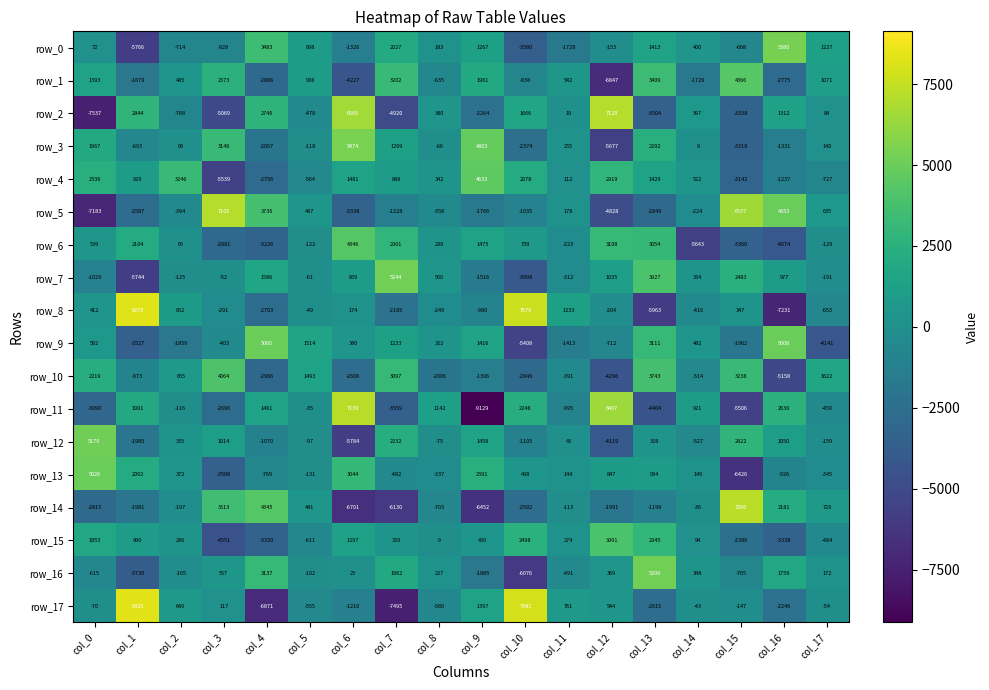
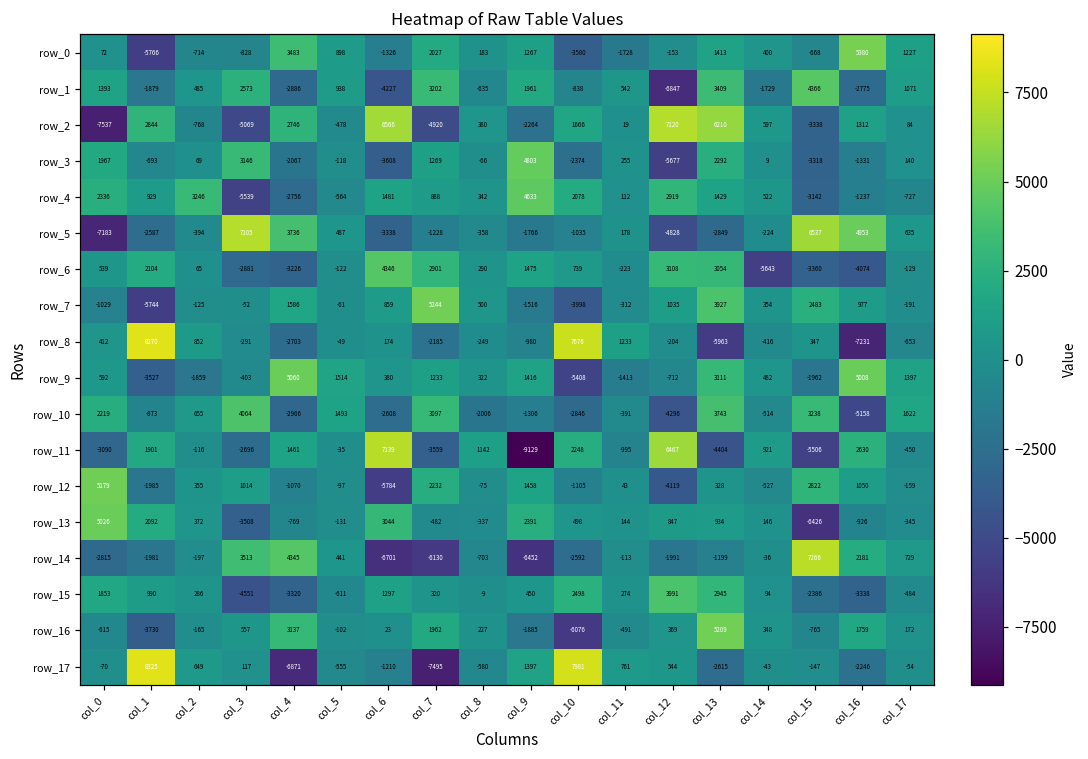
  {
    "row_2": {
      "col_0": -7537,
      "col_1": 2844,
      "col_2": -768,
      "col_3": -5069,
      "col_4": 2746,
      "col_5": -478,
      "col_6": 6566,
      "col_7": -4920,
      "col_8": 380,
      "col_9": -2264,
      "col_10": 1666,
      "col_11": 19,
      "col_12": 7120,
-     "col_13": -3504,
+     "col_13": 6210,
      "col_14": 597,
      "col_15": -3338,
      "col_16": 1312,
      "col_17": 84
    },
    "row_3": {
      "col_0": 1967,
      "col_1": -693,
      "col_2": 69,
      "col_3": 3146,
      "col_4": -2067,
      "col_5": -118,
-     "col_6": 5474,
+     "col_6": -3608,
      "col_7": 1269,
      "col_8": -66,
      "col_9": 4803,
      "col_10": -2374,
      "col_11": 255,
      "col_12": -5677,
      "col_13": 2292,
      "col_14": 9,
      "col_15": -3318,
      "col_16": -1331,
      "col_17": 140
    },
    "row_9": {
      "col_0": 592,
      "col_1": -3527,
      "col_2": -1859,
      "col_3": -403,
      "col_4": 5060,
      "col_5": 1514,
      "col_6": 380,
      "col_7": 1233,
      "col_8": 322,
      "col_9": 1416,
      "col_10": -5408,
      "col_11": -1413,
      "col_12": -712,
      "col_13": 3111,
      "col_14": 482,
      "col_15": -1962,
      "col_16": 5008,
-     "col_17": -4141
+     "col_17": 1397
    }
  }
